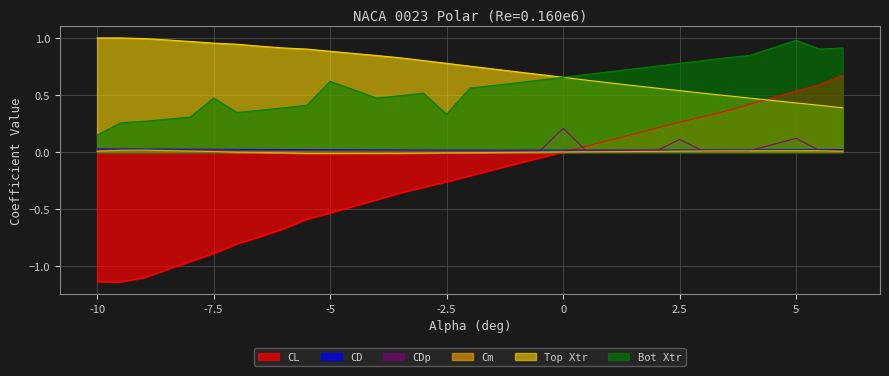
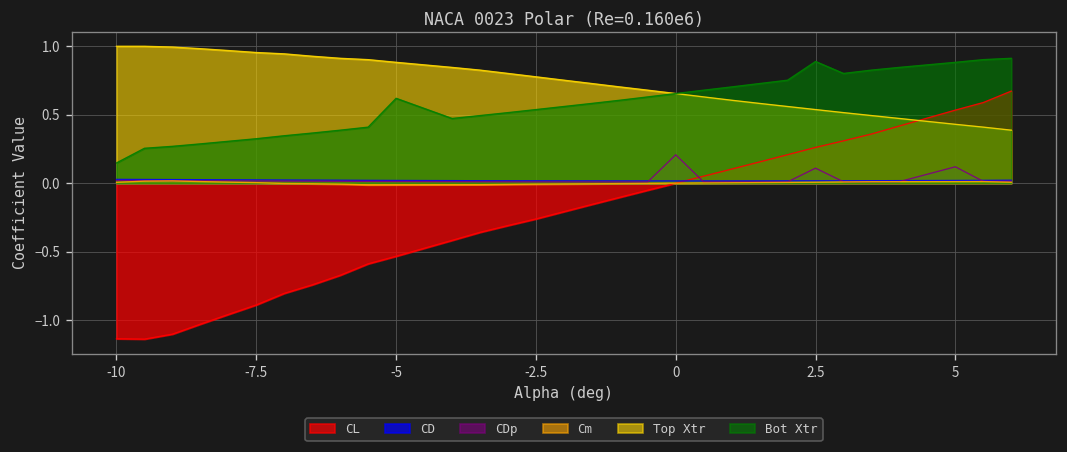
  {
    "CDp": {
      "0": 0.21,
      "2.5": 0.11,
      "5": 0.12
    },
    "Bot Xtr": {
      "-10": 0.15,
-     "-7.5": 0.47,
+     "-7.5": 0.32,
      "-5": 0.62,
-     "-2.5": 0.33,
-     "2.5": 0.78,
-     "5": 0.98
+     "-2.5": 0.54,
+     "2.5": 0.89,
+     "5": 0.88
    }
  }
